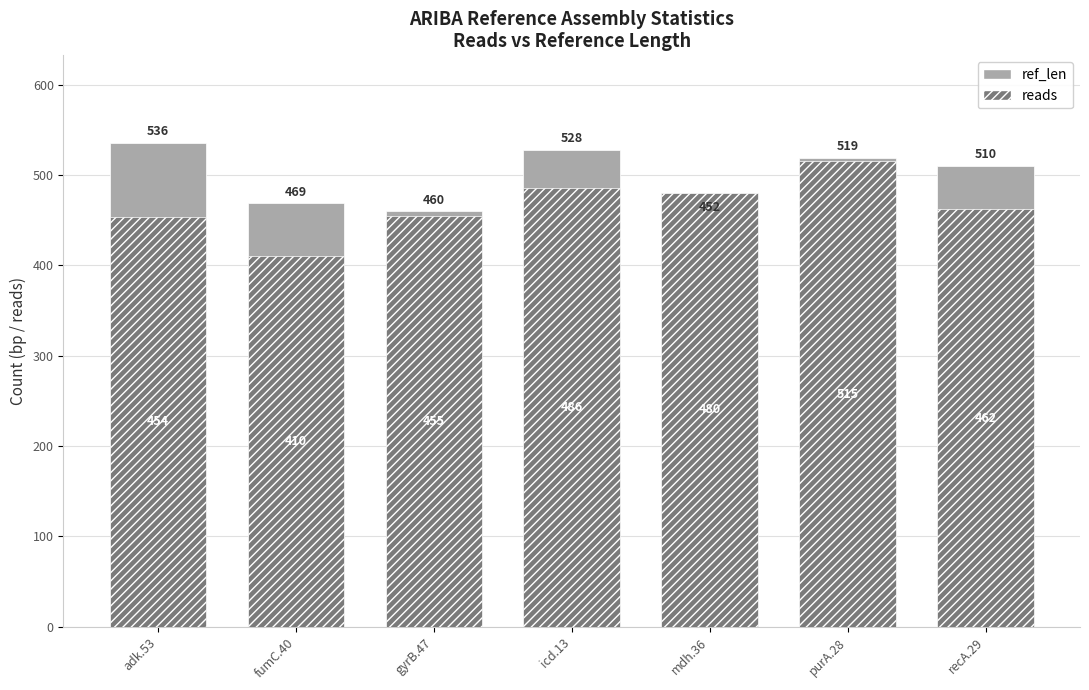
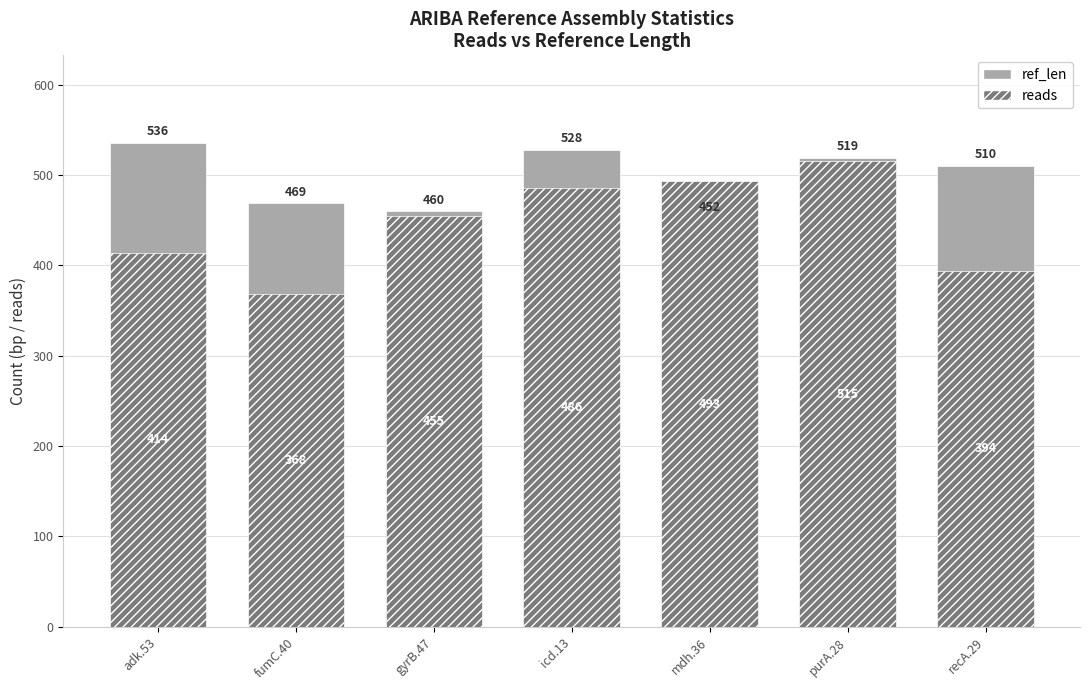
  {
    "ref_len": {
      "adk.53": 536,
      "fumC.40": 469,
      "gyrB.47": 460,
      "icd.13": 528,
      "purA.28": 519,
      "recA.29": 510
    },
    "reads": {
-     "adk.53": 454,
-     "fumC.40": 410,
-     "mdh.36": 480,
-     "recA.29": 462
+     "adk.53": 414,
+     "fumC.40": 368,
+     "mdh.36": 493,
+     "recA.29": 394
    }
  }
